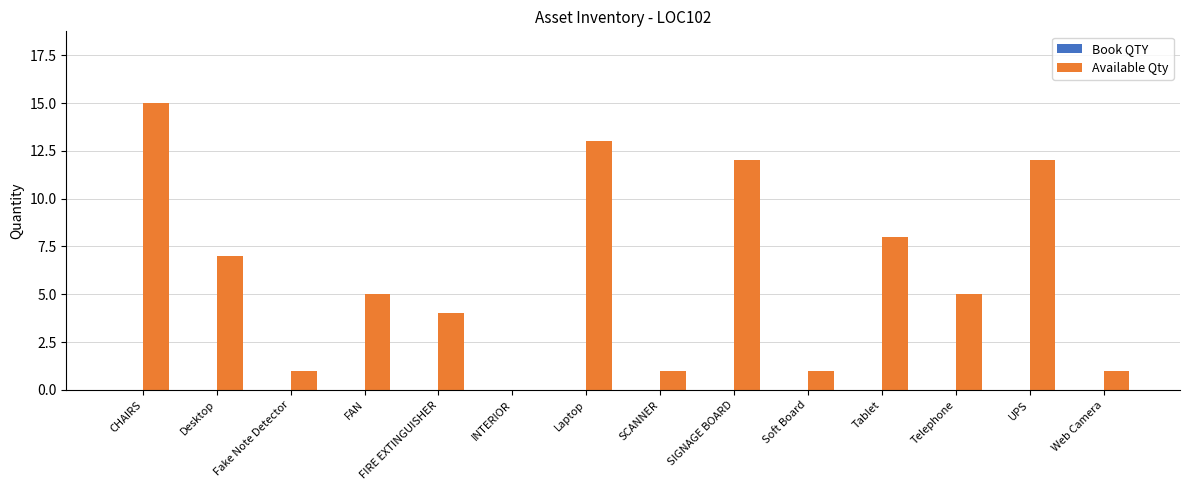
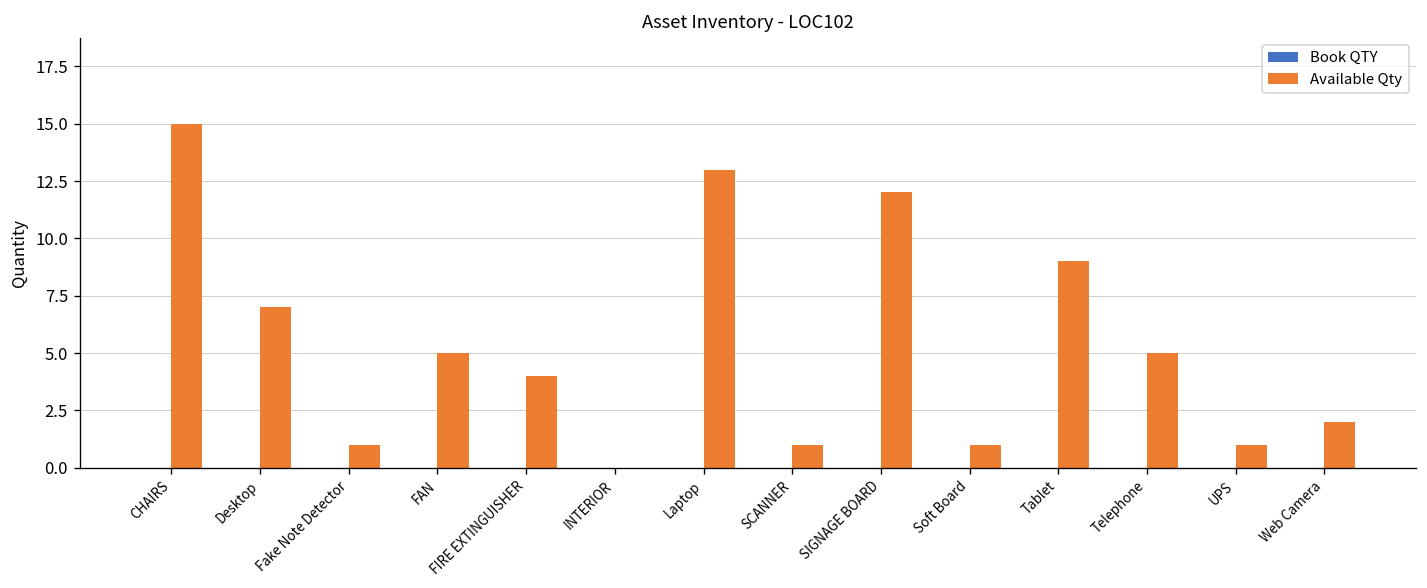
  {
    "Book QTY": {
      "CHAIRS": 0,
      "Desktop": 0,
      "Fake Note Detector": 0,
      "FAN": 0,
      "FIRE EXTINGUISHER": 0,
      "INTERIOR": 0,
      "Laptop": 0,
      "SCANNER": 0,
      "SIGNAGE BOARD": 0,
      "Soft Board": 0,
      "Tablet": 0,
      "Telephone": 0,
      "UPS": 0,
      "Web Camera": 0
    },
    "Available Qty": {
      "CHAIRS": 15,
      "Desktop": 7,
      "Fake Note Detector": 1,
      "FAN": 5,
      "FIRE EXTINGUISHER": 4,
      "INTERIOR": 0,
      "Laptop": 13,
      "SCANNER": 1,
      "SIGNAGE BOARD": 12,
      "Soft Board": 1,
-     "Tablet": 8,
+     "Tablet": 9,
      "Telephone": 5,
-     "UPS": 12,
-     "Web Camera": 1
+     "UPS": 1,
+     "Web Camera": 2
    }
  }
